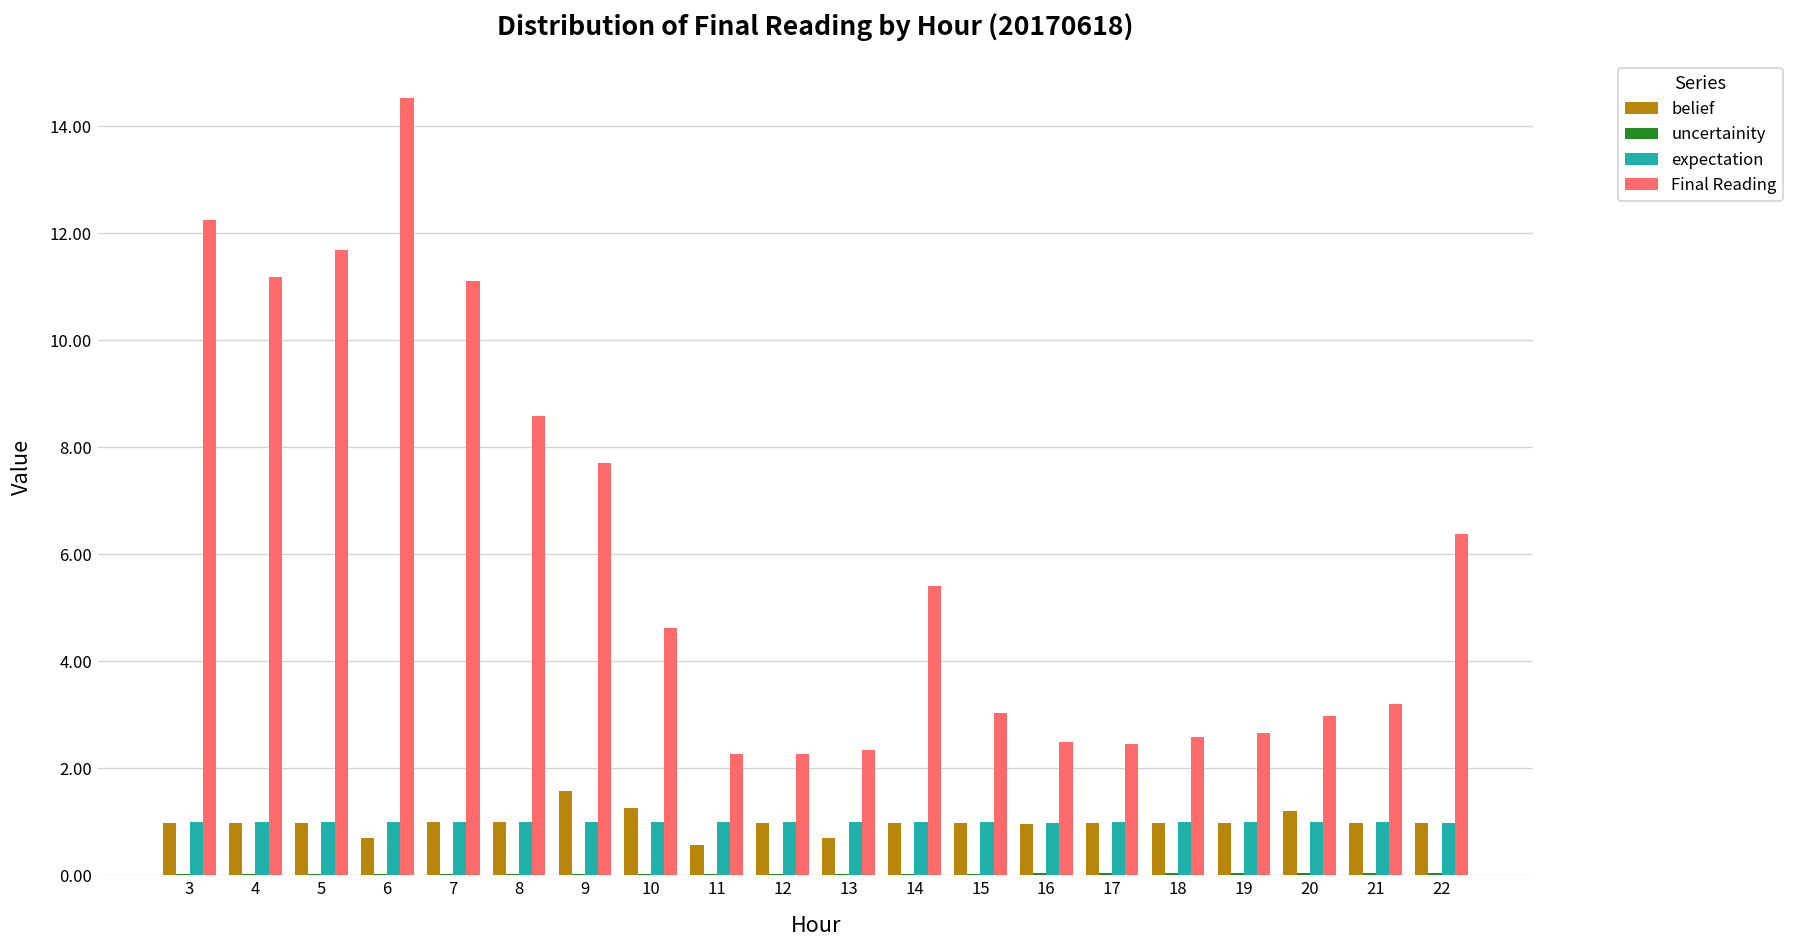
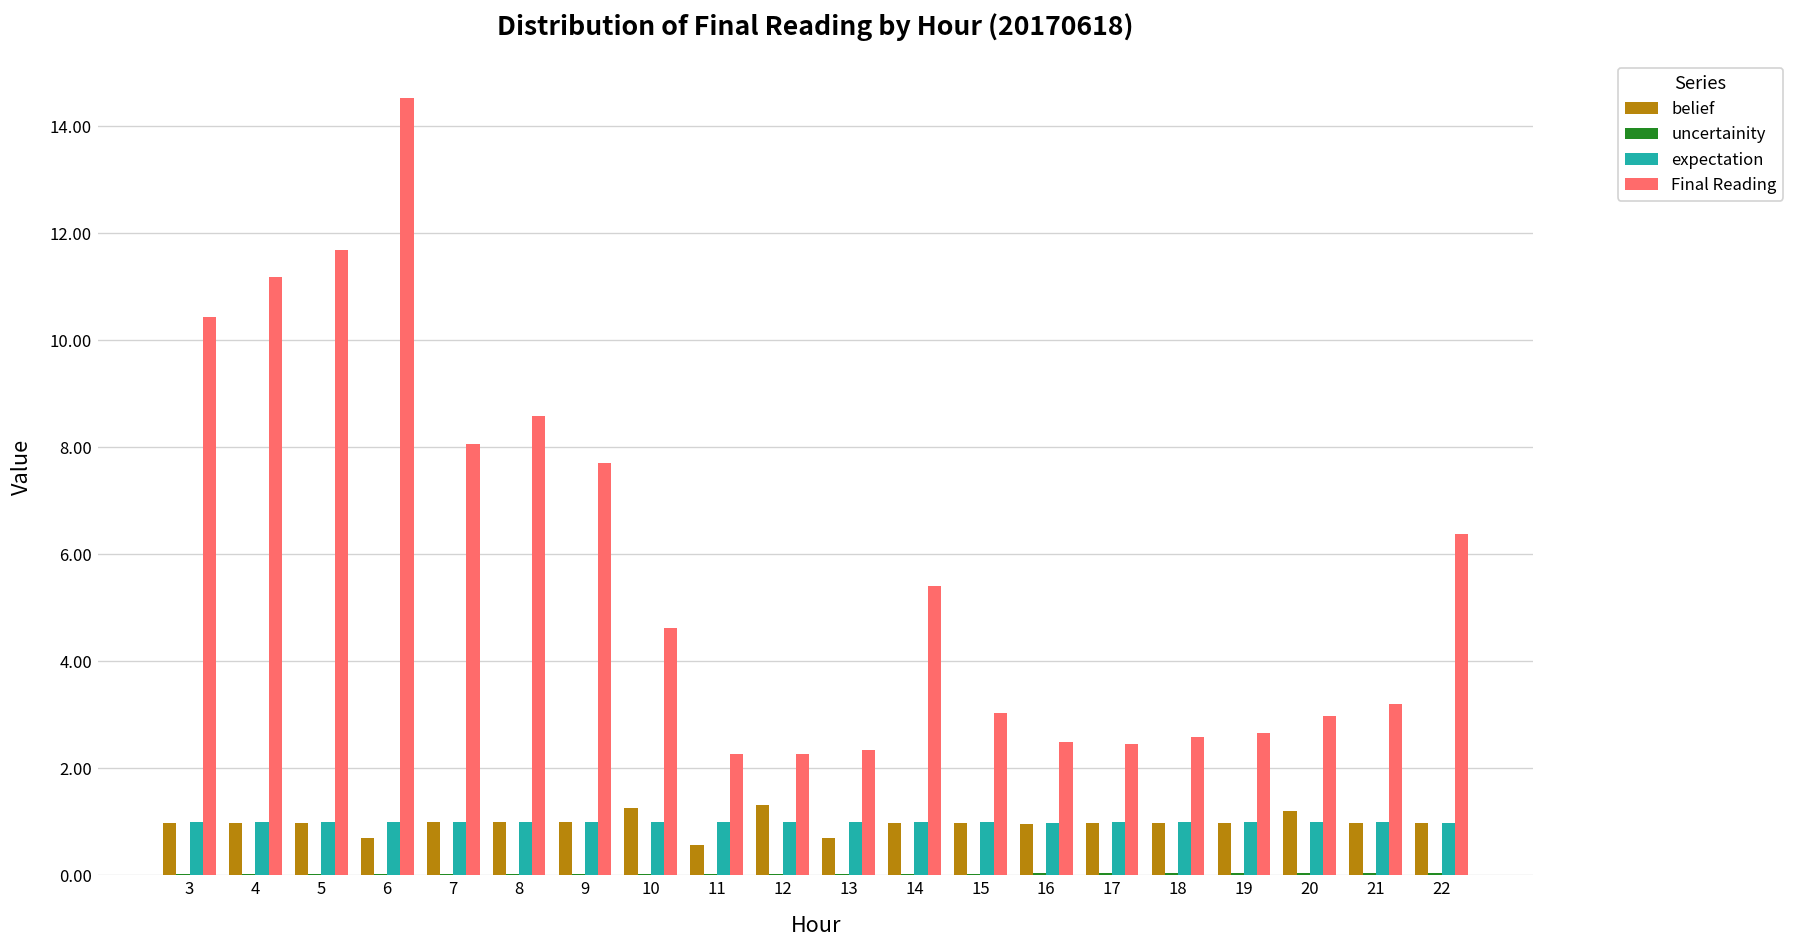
  {
    "belief": {
      "3": 1.0,
      "4": 1.0,
      "5": 1.0,
      "6": 0.7,
      "7": 1.0,
      "8": 1.0,
-     "9": 1.6,
+     "9": 1.0,
      "10": 1.3,
      "11": 0.6,
-     "12": 1.0,
+     "12": 1.3,
      "13": 0.7,
      "14": 1.0,
      "15": 1.0,
      "16": 1.0,
      "17": 1.0,
      "18": 1.0,
      "19": 1.0,
      "20": 1.2,
      "21": 1.0,
      "22": 1.0
    },
    "expectation": {
      "3": 1.0,
      "4": 1.0,
      "5": 1.0,
      "6": 1.0,
      "7": 1.0,
      "8": 1.0,
      "9": 1.0,
      "10": 1.0,
      "11": 1.0,
      "12": 1.0,
      "13": 1.0,
      "14": 1.0,
      "15": 1.0,
      "16": 1.0,
      "17": 1.0,
      "18": 1.0,
      "19": 1.0,
      "20": 1.0,
      "21": 1.0,
      "22": 1.0
    },
    "Final Reading": {
-     "3": 12.2,
+     "3": 10.4,
      "4": 11.2,
      "5": 11.7,
      "6": 14.5,
-     "7": 11.1,
+     "7": 8.1,
      "8": 8.6,
      "9": 7.7,
      "10": 4.6,
      "11": 2.3,
      "12": 2.3,
      "13": 2.3,
      "14": 5.4,
      "15": 3.0,
      "16": 2.5,
      "17": 2.5,
      "18": 2.6,
      "19": 2.7,
      "20": 3.0,
      "21": 3.2,
      "22": 6.4
    }
  }
